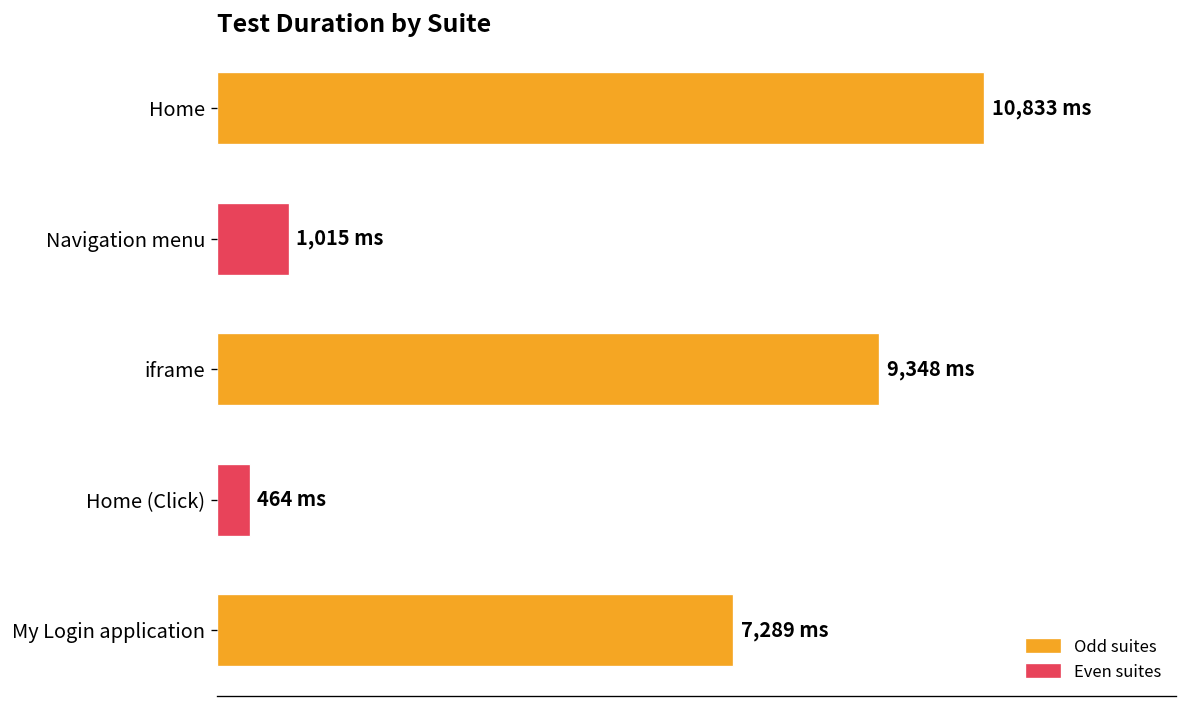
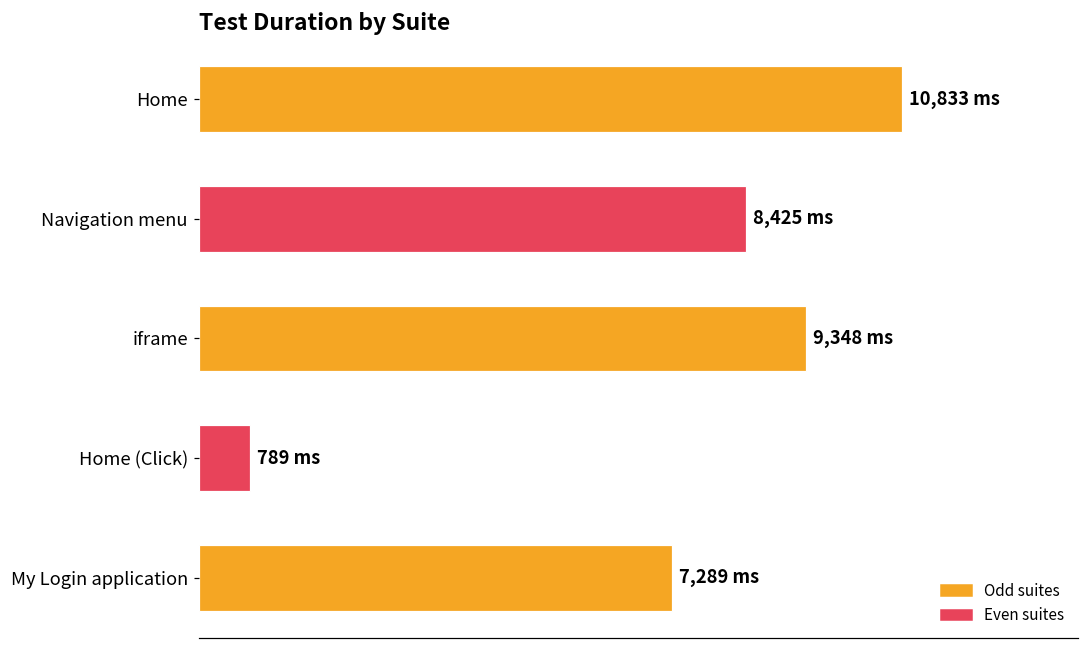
  {
    "Home": "10,833",
-   "Navigation menu": "1,015",
+   "Navigation menu": "8,425",
    "iframe": "9,348",
-   "Home (Click)": "464",
+   "Home (Click)": "789",
    "My Login application": "7,289"
  }
